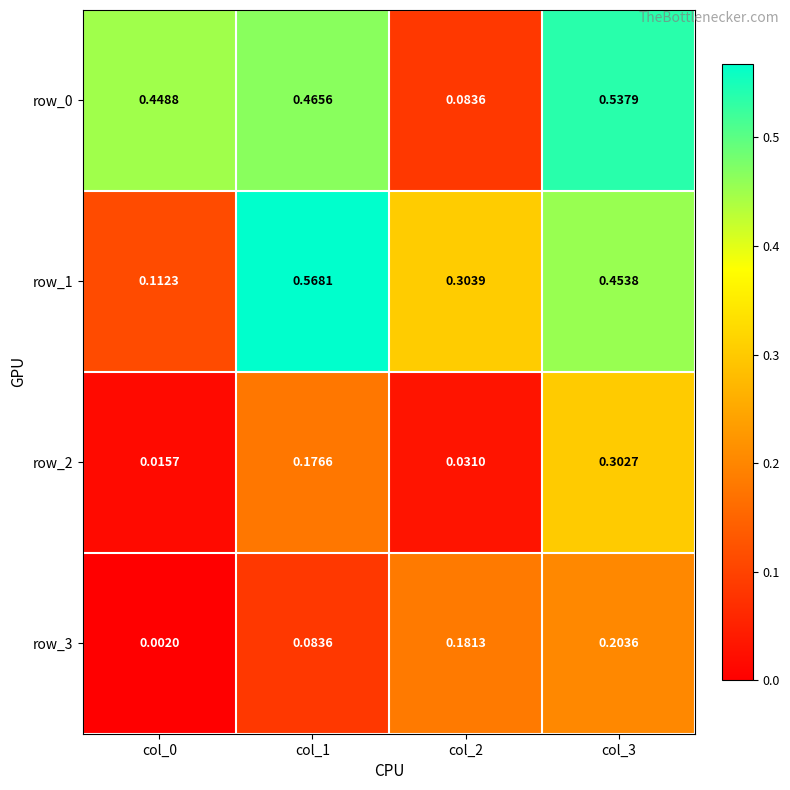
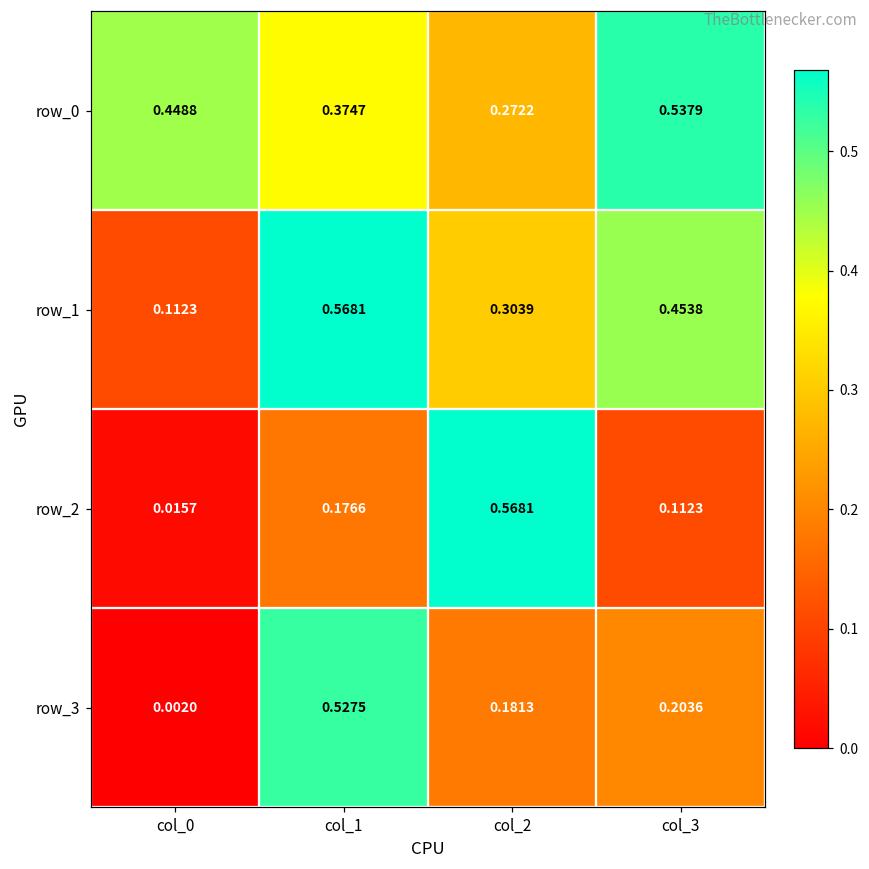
  {
    "row_0": {
      "col_0": 0.4488,
-     "col_1": 0.4656,
-     "col_2": 0.0836,
+     "col_1": 0.3747,
+     "col_2": 0.2722,
      "col_3": 0.5379
    },
    "row_1": {
      "col_0": 0.1123,
      "col_1": 0.5681,
      "col_2": 0.3039,
      "col_3": 0.4538
    },
    "row_2": {
      "col_0": 0.0157,
      "col_1": 0.1766,
-     "col_2": 0.0310,
-     "col_3": 0.3027
+     "col_2": 0.5681,
+     "col_3": 0.1123
    },
    "row_3": {
      "col_0": 0.0020,
-     "col_1": 0.0836,
+     "col_1": 0.5275,
      "col_2": 0.1813,
      "col_3": 0.2036
    }
  }
